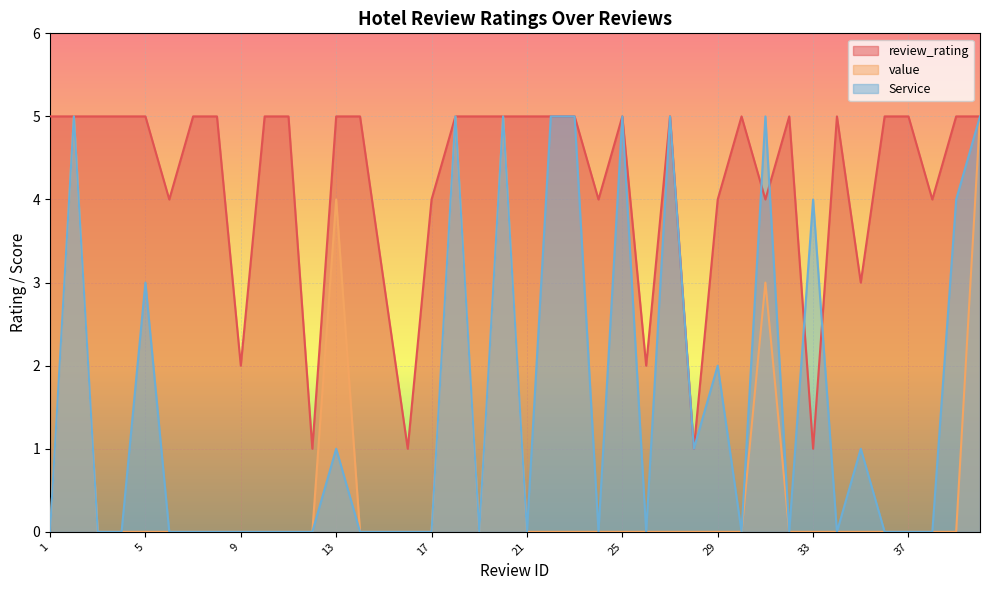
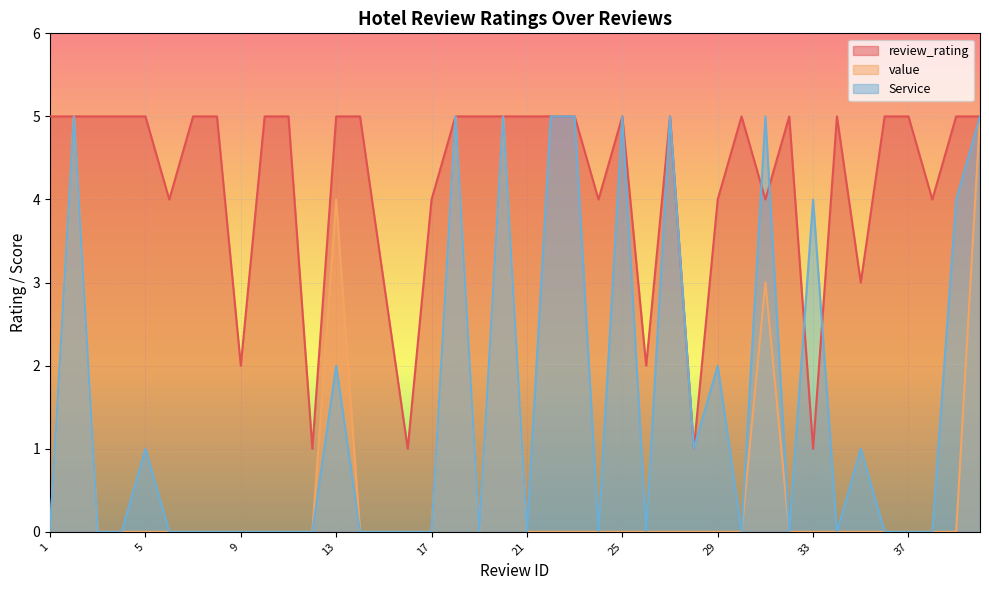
  {
    "review_rating": {
      "1": 5,
      "5": 5,
      "9": 2,
      "13": 5,
      "17": 4,
      "21": 5,
      "29": 4,
      "33": 1,
      "37": 5
    },
    "value": {
      "5": 0,
      "13": 4,
      "25": 0,
      "29": 0,
      "33": 0
    },
    "Service": {
-     "5": 3,
-     "13": 1,
+     "5": 1,
+     "13": 2,
      "29": 2,
      "33": 4
    }
  }
